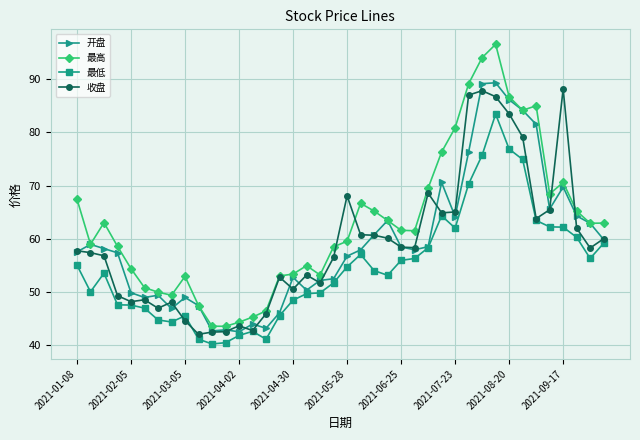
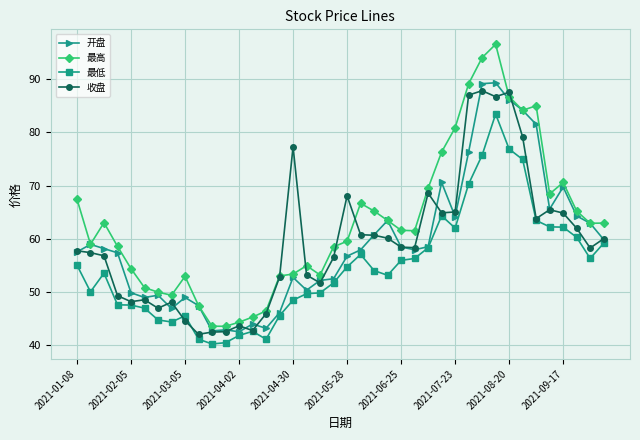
  {
    "收盘": {
      "2021-02-05": 48,
      "2021-03-05": 45,
      "2021-04-02": 44,
-     "2021-04-30": 51,
+     "2021-04-30": 77,
      "2021-05-28": 68,
      "2021-07-23": 65,
-     "2021-08-20": 83,
-     "2021-09-17": 88
+     "2021-08-20": 88,
+     "2021-09-17": 65
    }
  }
